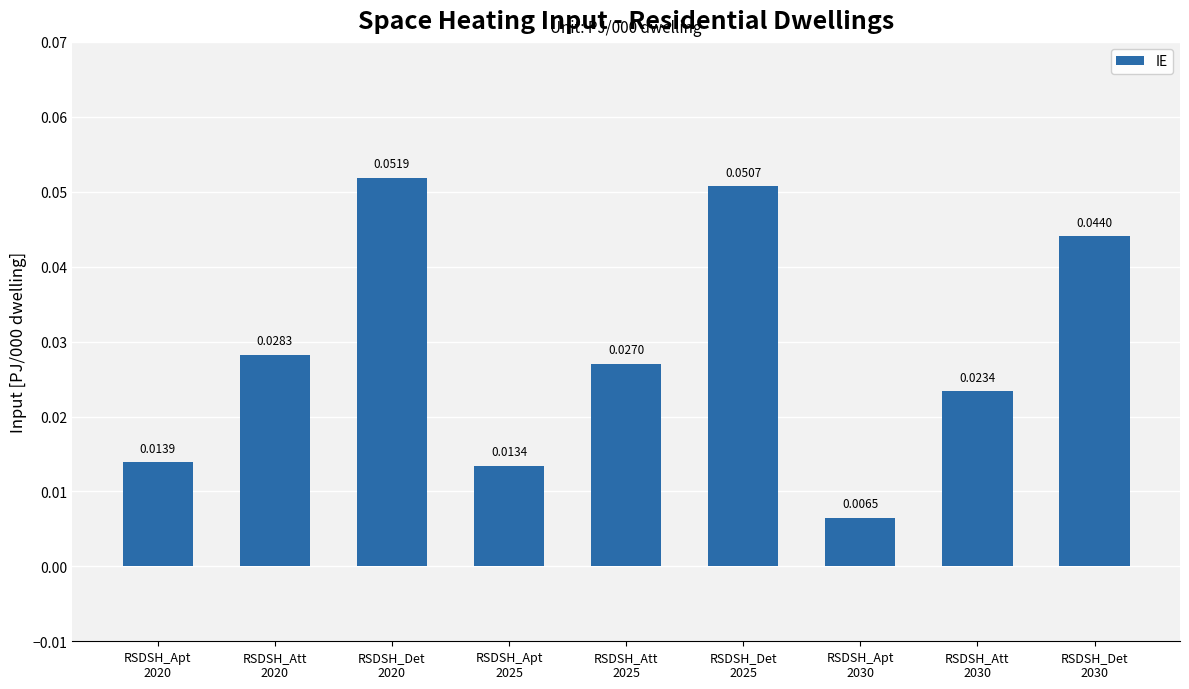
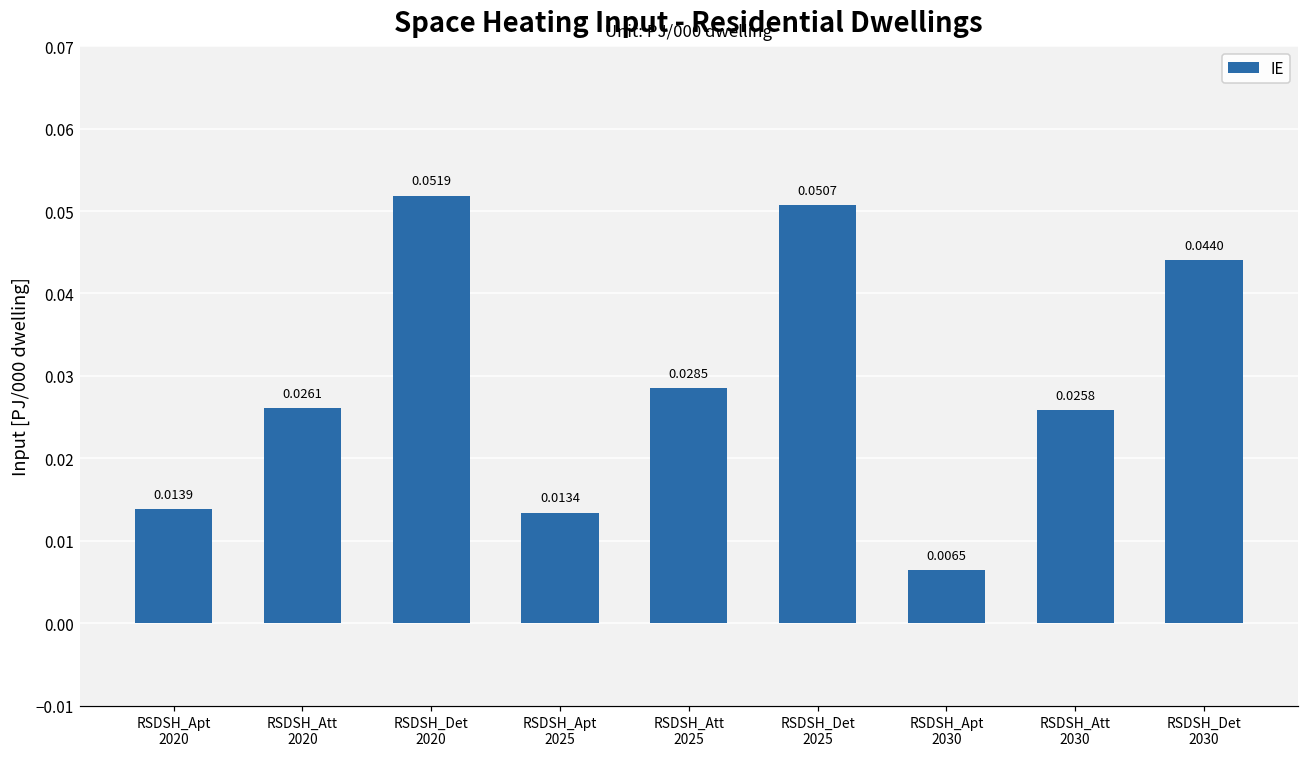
  {
    "RSDSH_Apt 2020": 0.0139,
-   "RSDSH_Att 2020": 0.0283,
+   "RSDSH_Att 2020": 0.0261,
    "RSDSH_Det 2020": 0.0519,
    "RSDSH_Apt 2025": 0.0134,
-   "RSDSH_Att 2025": 0.0270,
+   "RSDSH_Att 2025": 0.0285,
    "RSDSH_Det 2025": 0.0507,
    "RSDSH_Apt 2030": 0.0065,
-   "RSDSH_Att 2030": 0.0234,
+   "RSDSH_Att 2030": 0.0258,
    "RSDSH_Det 2030": 0.0440
  }
